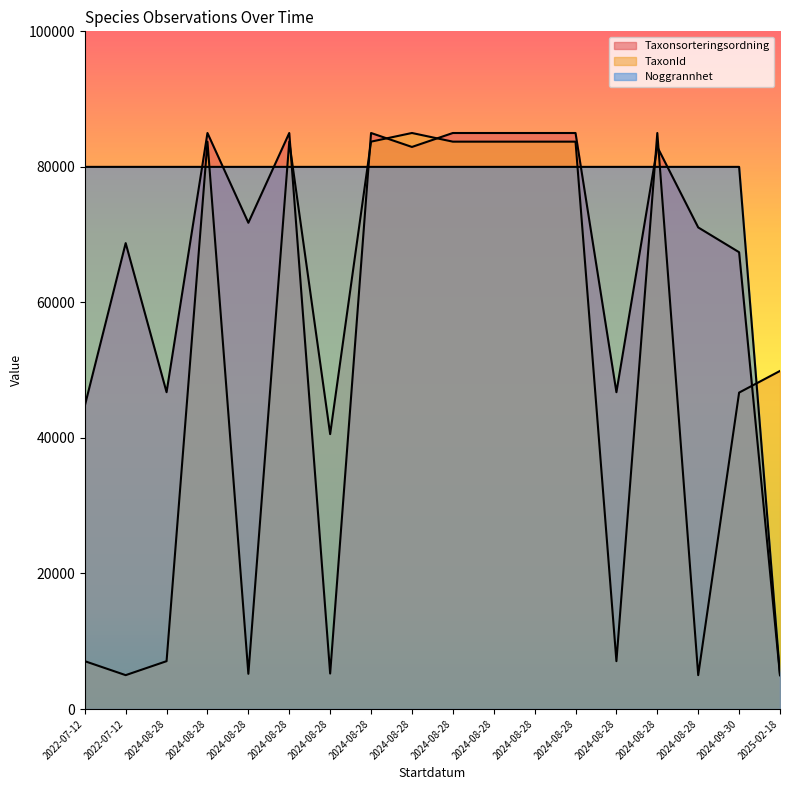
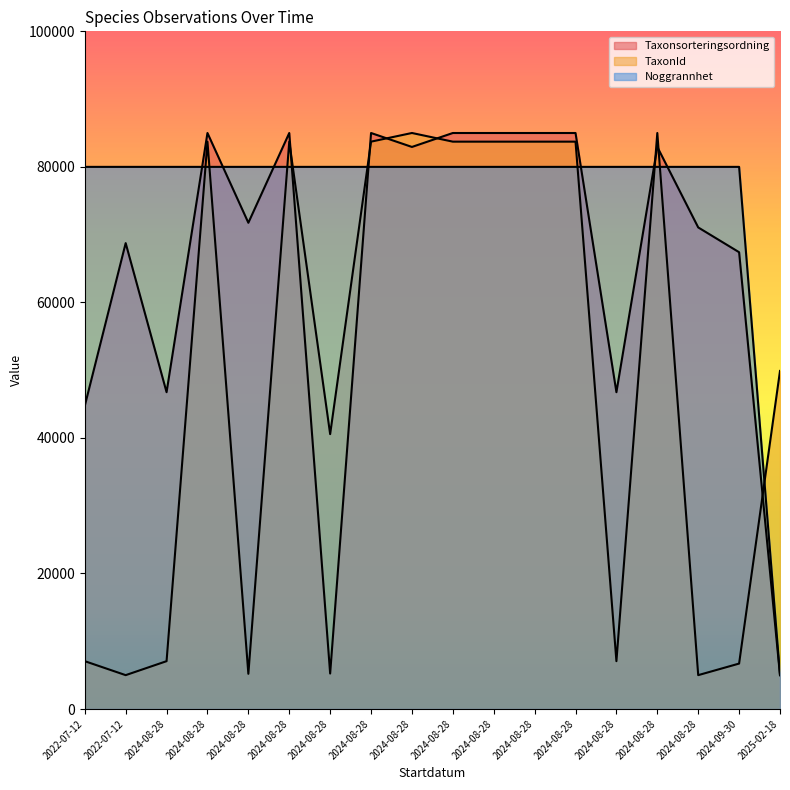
  {
    "Taxonsorteringsordning": {
      "2024-09-30": 67000
    },
    "TaxonId": {
-     "2024-09-30": 47000,
+     "2024-09-30": 7000,
      "2025-02-18": 50000
    },
    "Noggrannhet": {
      "2024-09-30": 80000
    }
  }
